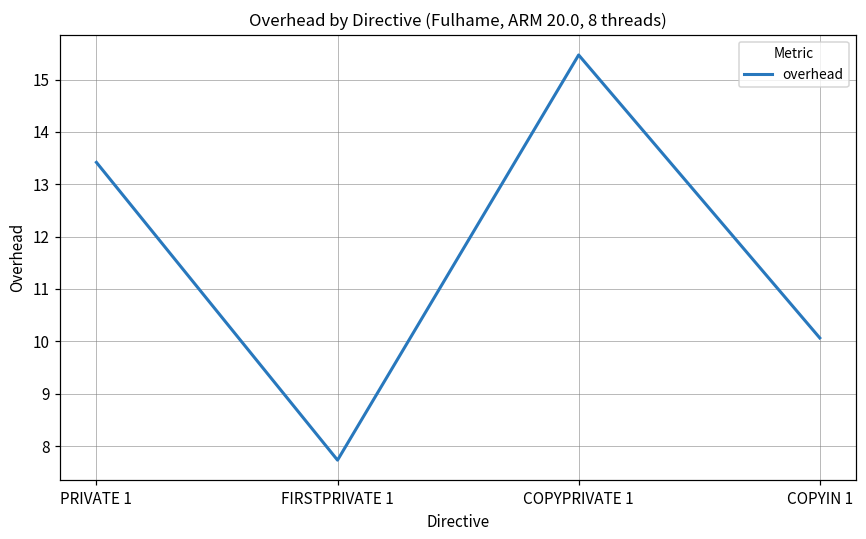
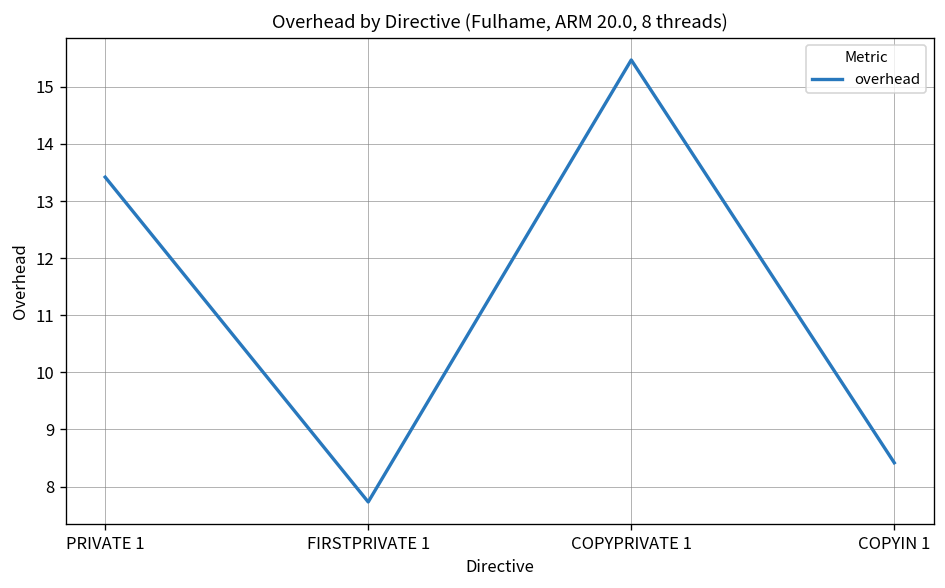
  {
    "PRIVATE 1": 13.4,
    "FIRSTPRIVATE 1": 7.7,
    "COPYPRIVATE 1": 15.5,
-   "COPYIN 1": 10.1
+   "COPYIN 1": 8.4
  }
